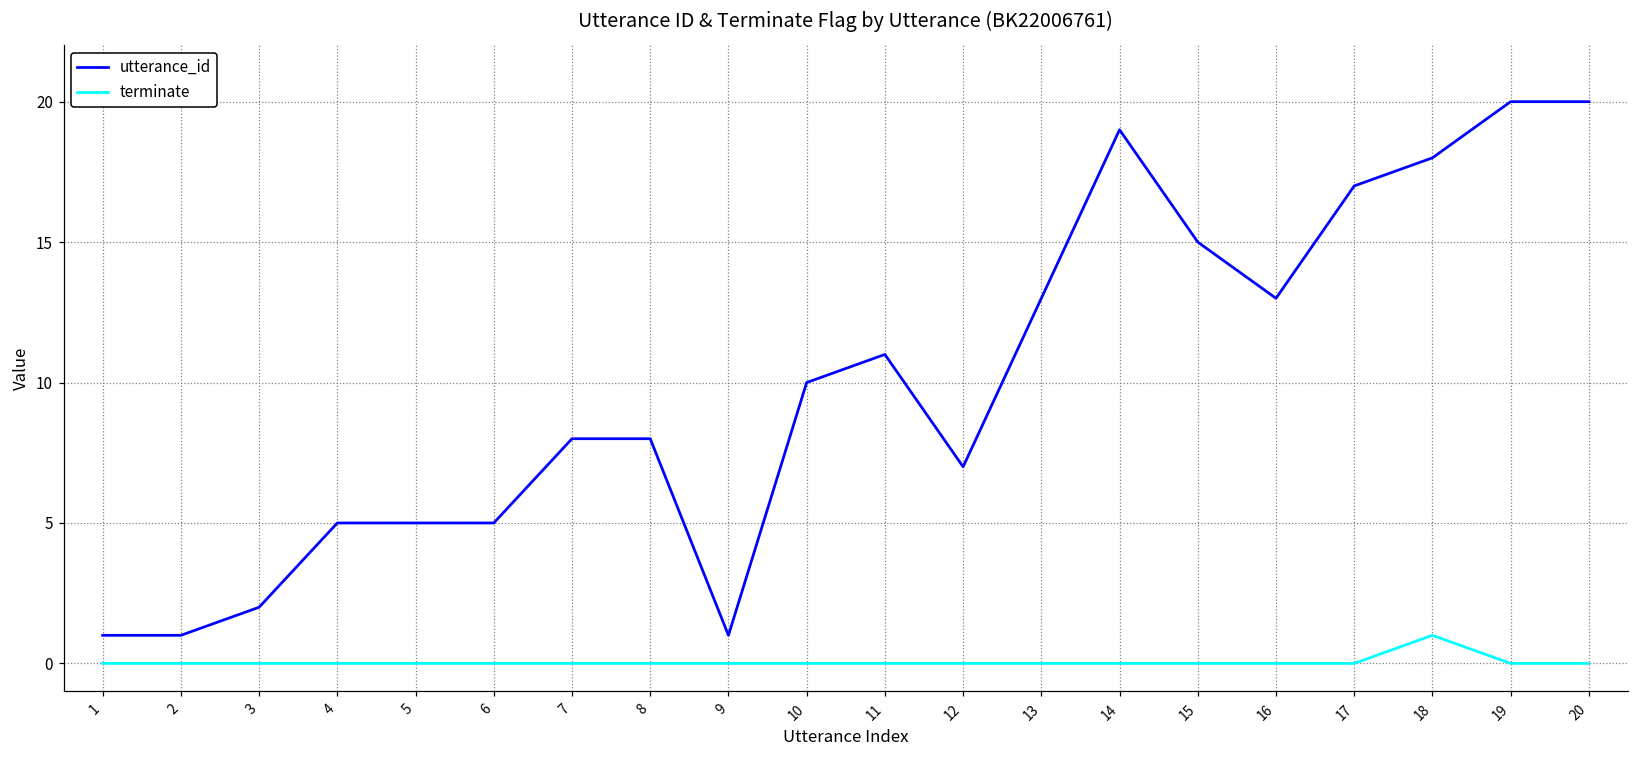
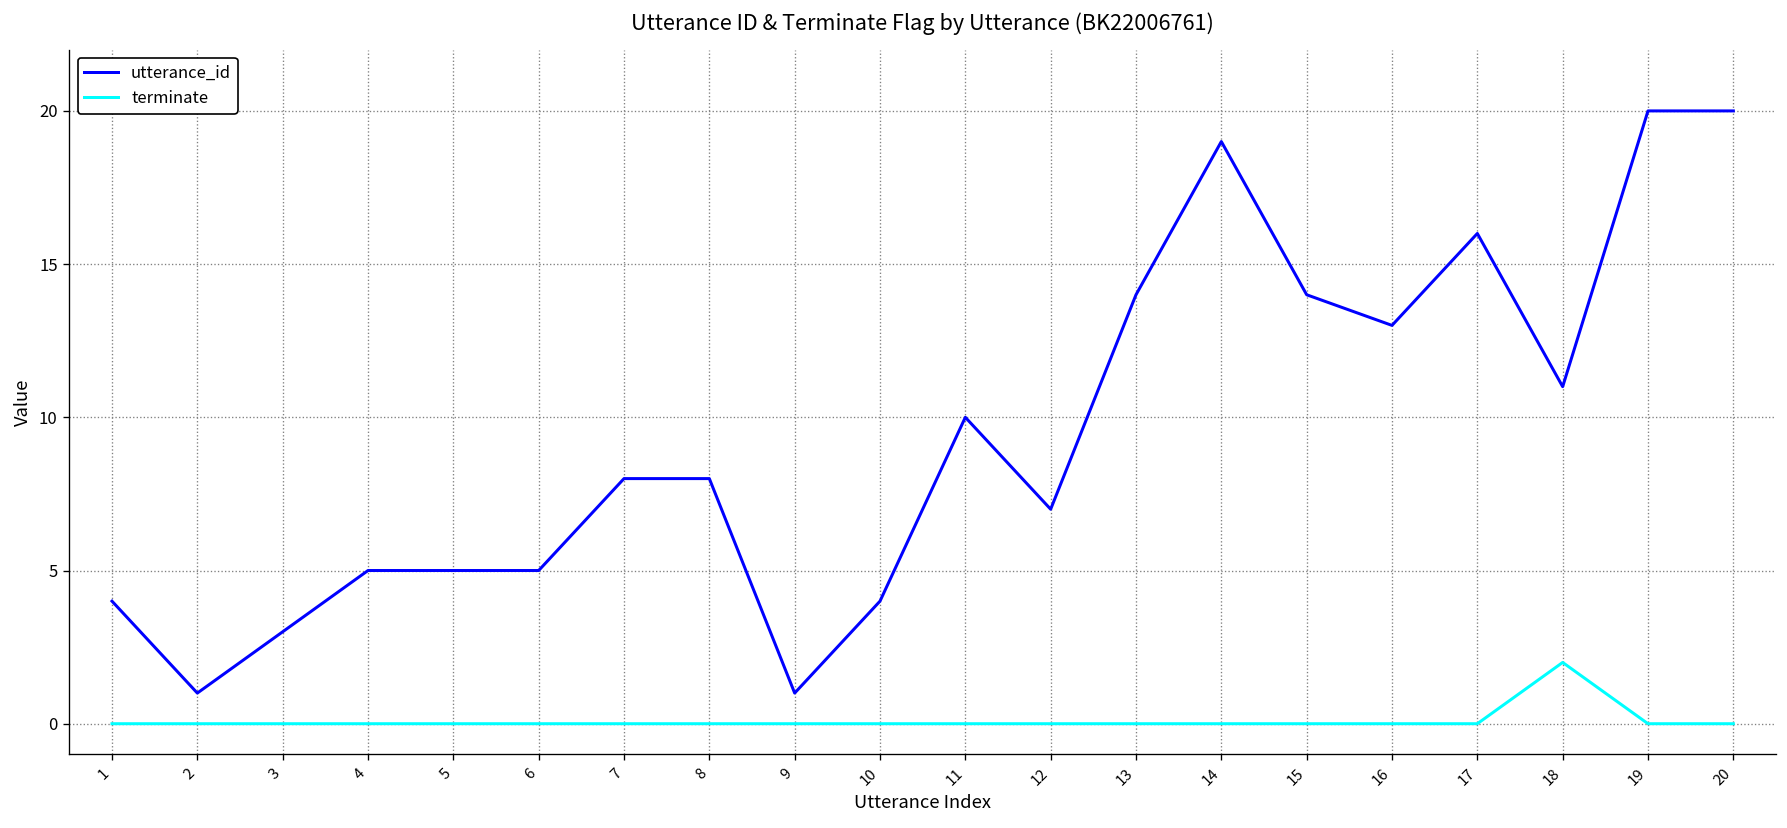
  {
    "utterance_id": {
-     "1": 1,
+     "1": 4,
      "2": 1,
-     "3": 2,
+     "3": 3,
      "4": 5,
      "5": 5,
      "6": 5,
      "7": 8,
      "8": 8,
      "9": 1,
-     "10": 10,
-     "11": 11,
+     "10": 4,
+     "11": 10,
      "12": 7,
-     "13": 13,
+     "13": 14,
      "14": 19,
-     "15": 15,
+     "15": 14,
      "16": 13,
-     "17": 17,
-     "18": 18,
+     "17": 16,
+     "18": 11,
      "19": 20,
      "20": 20
    },
    "terminate": {
      "1": 0,
      "2": 0,
      "3": 0,
      "4": 0,
      "5": 0,
      "6": 0,
      "7": 0,
      "8": 0,
      "9": 0,
      "10": 0,
      "11": 0,
      "12": 0,
      "13": 0,
      "14": 0,
      "15": 0,
      "16": 0,
      "17": 0,
-     "18": 1,
+     "18": 2,
      "19": 0,
      "20": 0
    }
  }
